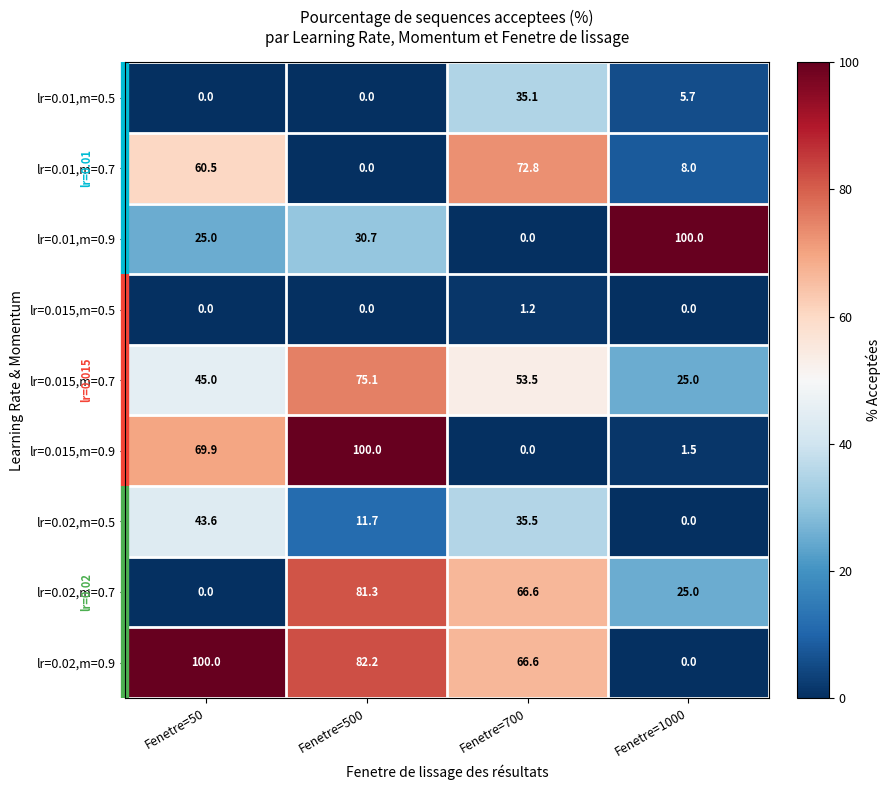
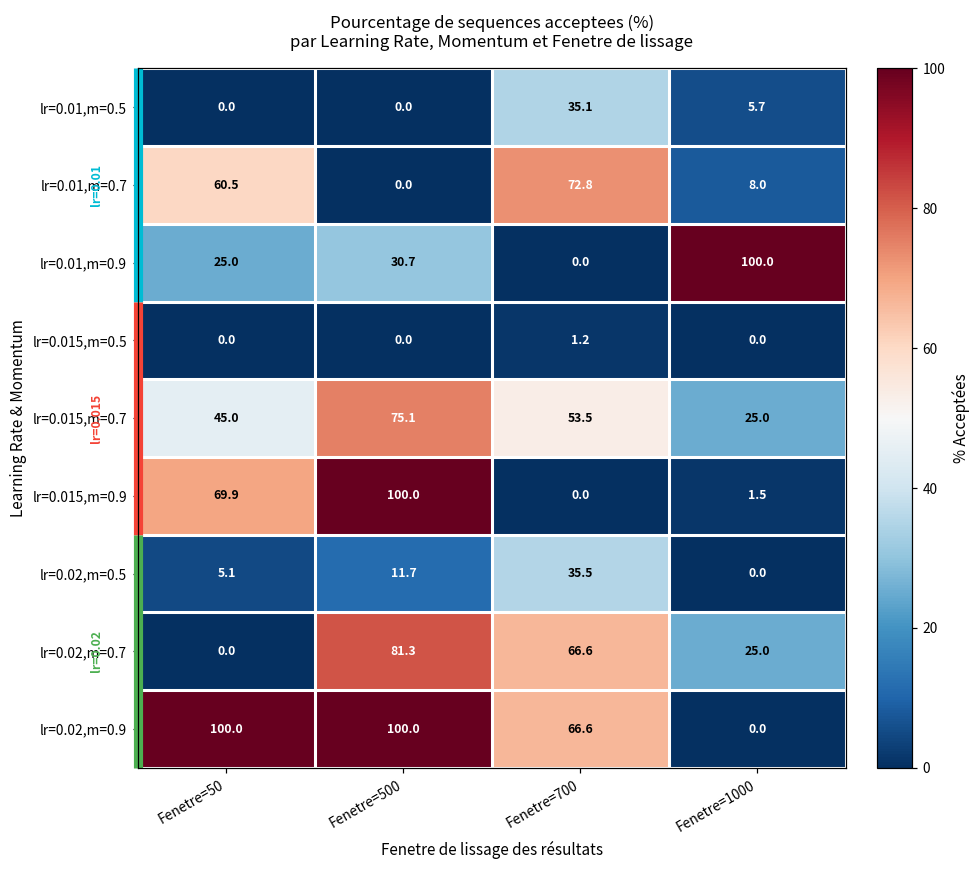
  {
    "lr=0.01,m=0.5": {
      "Fenetre=50": 0.0,
      "Fenetre=500": 0.0,
      "Fenetre=700": 35.1,
      "Fenetre=1000": 5.7
    },
    "lr=0.01,m=0.7": {
      "Fenetre=50": 60.5,
      "Fenetre=500": 0.0,
      "Fenetre=700": 72.8,
      "Fenetre=1000": 8.0
    },
    "lr=0.01,m=0.9": {
      "Fenetre=50": 25.0,
      "Fenetre=500": 30.7,
      "Fenetre=700": 0.0,
      "Fenetre=1000": 100.0
    },
    "lr=0.015,m=0.5": {
      "Fenetre=50": 0.0,
      "Fenetre=500": 0.0,
      "Fenetre=700": 1.2,
      "Fenetre=1000": 0.0
    },
    "lr=0.015,m=0.7": {
      "Fenetre=50": 45.0,
      "Fenetre=500": 75.1,
      "Fenetre=700": 53.5,
      "Fenetre=1000": 25.0
    },
    "lr=0.015,m=0.9": {
      "Fenetre=50": 69.9,
      "Fenetre=500": 100.0,
      "Fenetre=700": 0.0,
      "Fenetre=1000": 1.5
    },
    "lr=0.02,m=0.5": {
-     "Fenetre=50": 43.6,
+     "Fenetre=50": 5.1,
      "Fenetre=500": 11.7,
      "Fenetre=700": 35.5,
      "Fenetre=1000": 0.0
    },
    "lr=0.02,m=0.7": {
      "Fenetre=50": 0.0,
      "Fenetre=500": 81.3,
      "Fenetre=700": 66.6,
      "Fenetre=1000": 25.0
    },
    "lr=0.02,m=0.9": {
      "Fenetre=50": 100.0,
-     "Fenetre=500": 82.2,
+     "Fenetre=500": 100.0,
      "Fenetre=700": 66.6,
      "Fenetre=1000": 0.0
    }
  }
